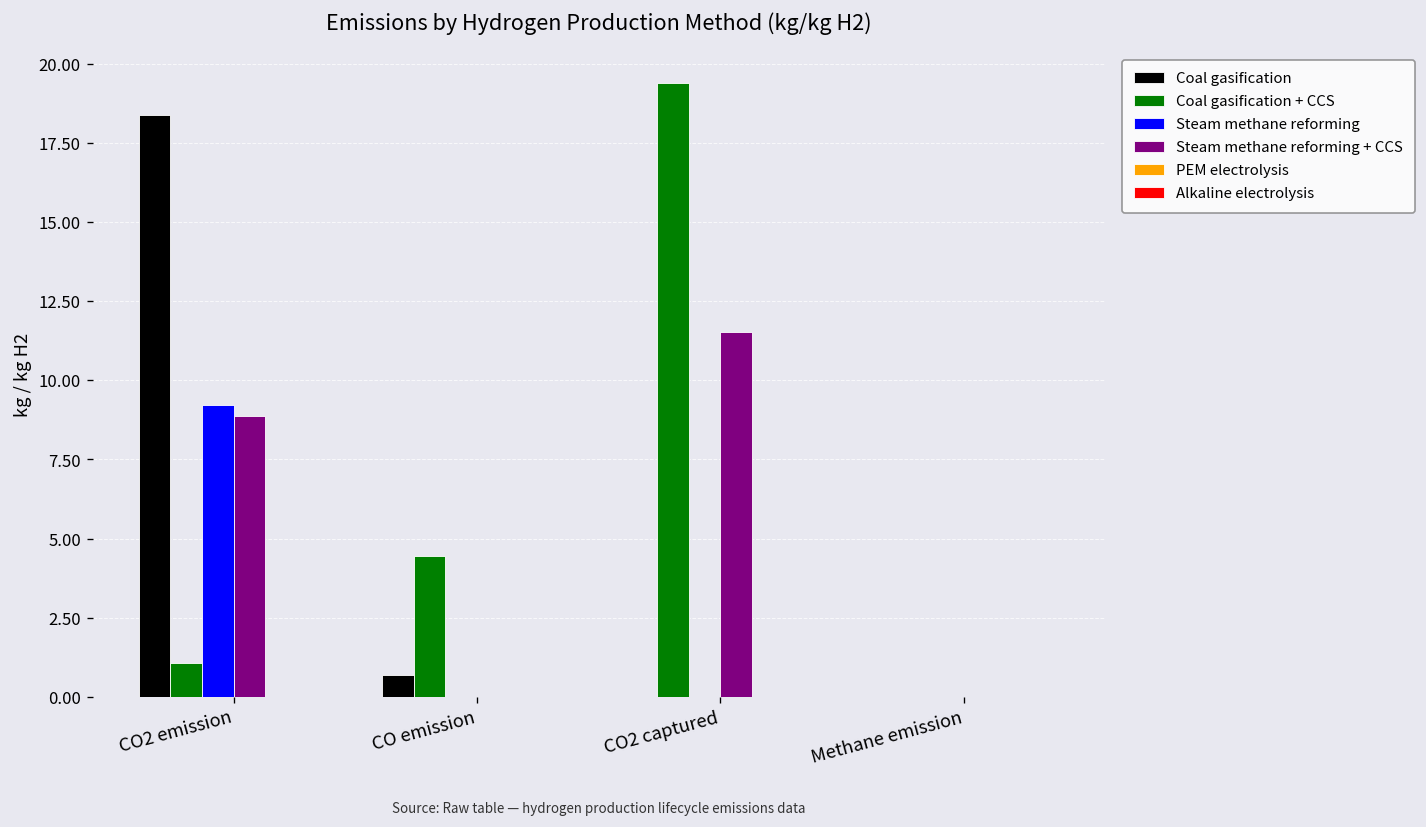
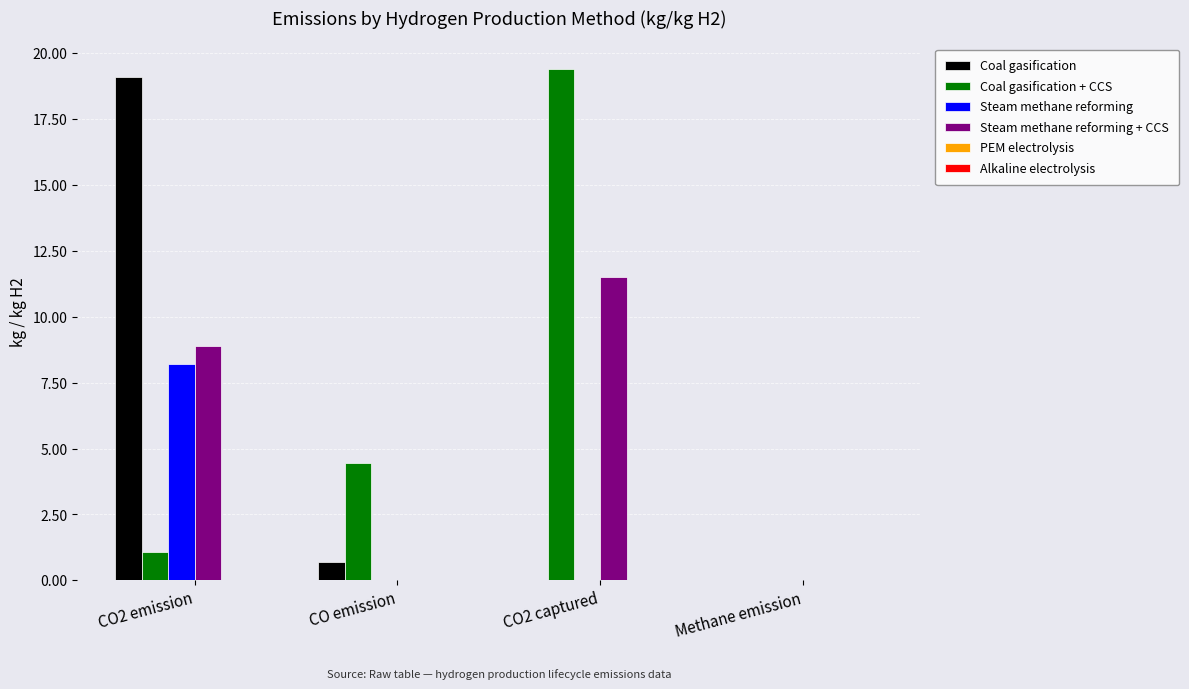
  {
    "Coal gasification": {
-     "CO2 emission": 18.4,
+     "CO2 emission": 19.1,
      "CO emission": 0.7,
      "CO2 captured": 0.0
    },
    "Coal gasification + CCS": {
      "CO2 emission": 1.1,
      "CO emission": 4.5,
      "CO2 captured": 19.4
    },
    "Steam methane reforming": {
-     "CO2 emission": 9.2,
+     "CO2 emission": 8.2,
      "CO emission": 0.0,
      "CO2 captured": 0.0,
      "Methane emission": 0.0
    },
    "Steam methane reforming + CCS": {
      "CO2 emission": 8.9,
      "CO emission": 0.0,
      "CO2 captured": 11.5,
      "Methane emission": 0.0
    },
    "PEM electrolysis": {
      "CO2 emission": 0.0,
      "CO emission": 0.0,
      "CO2 captured": 0.0,
      "Methane emission": 0.0
    },
    "Alkaline electrolysis": {
      "CO2 emission": 0.0,
      "CO emission": 0.0,
      "CO2 captured": 0.0,
      "Methane emission": 0.0
    }
  }
